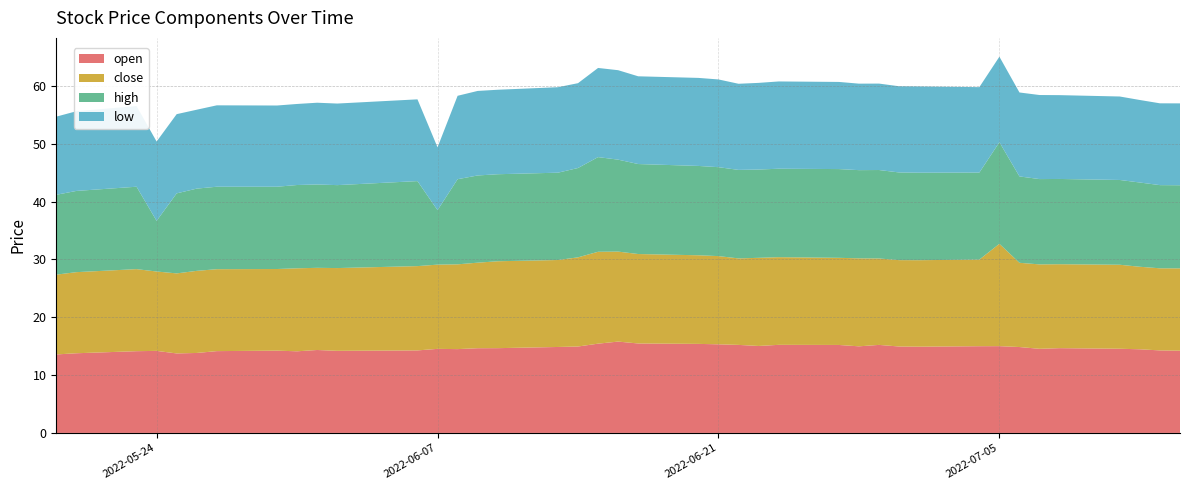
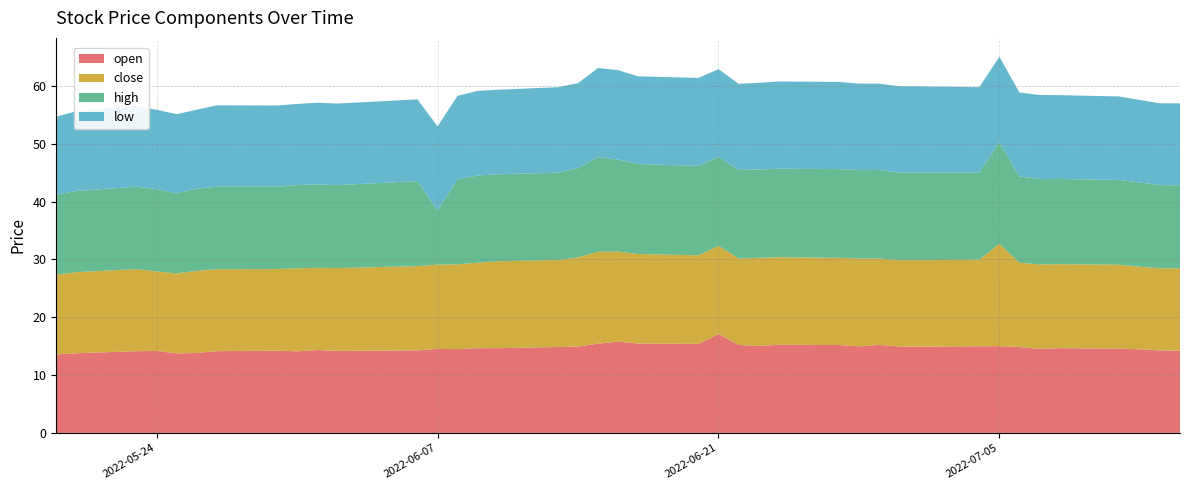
  {
    "open": {
      "2022-05-24": 14,
      "2022-06-07": 15,
-     "2022-06-21": 15,
+     "2022-06-21": 17,
      "2022-07-05": 15
    },
    "close": {
      "2022-05-24": 14,
      "2022-06-07": 15,
      "2022-06-21": 15,
      "2022-07-05": 18
    },
    "high": {
-     "2022-05-24": 9,
+     "2022-05-24": 14,
      "2022-06-07": 9,
      "2022-06-21": 15,
      "2022-07-05": 18
    },
    "low": {
      "2022-05-24": 14,
-     "2022-06-07": 11,
+     "2022-06-07": 14,
      "2022-06-21": 15,
      "2022-07-05": 15
    }
  }
